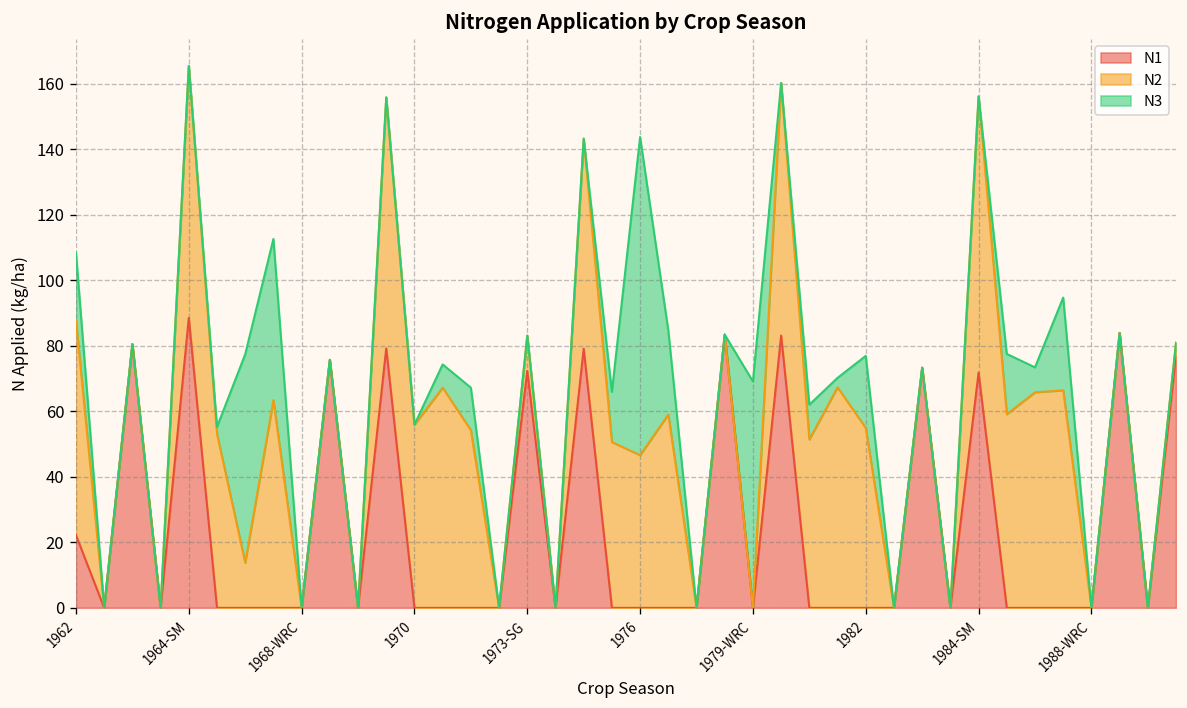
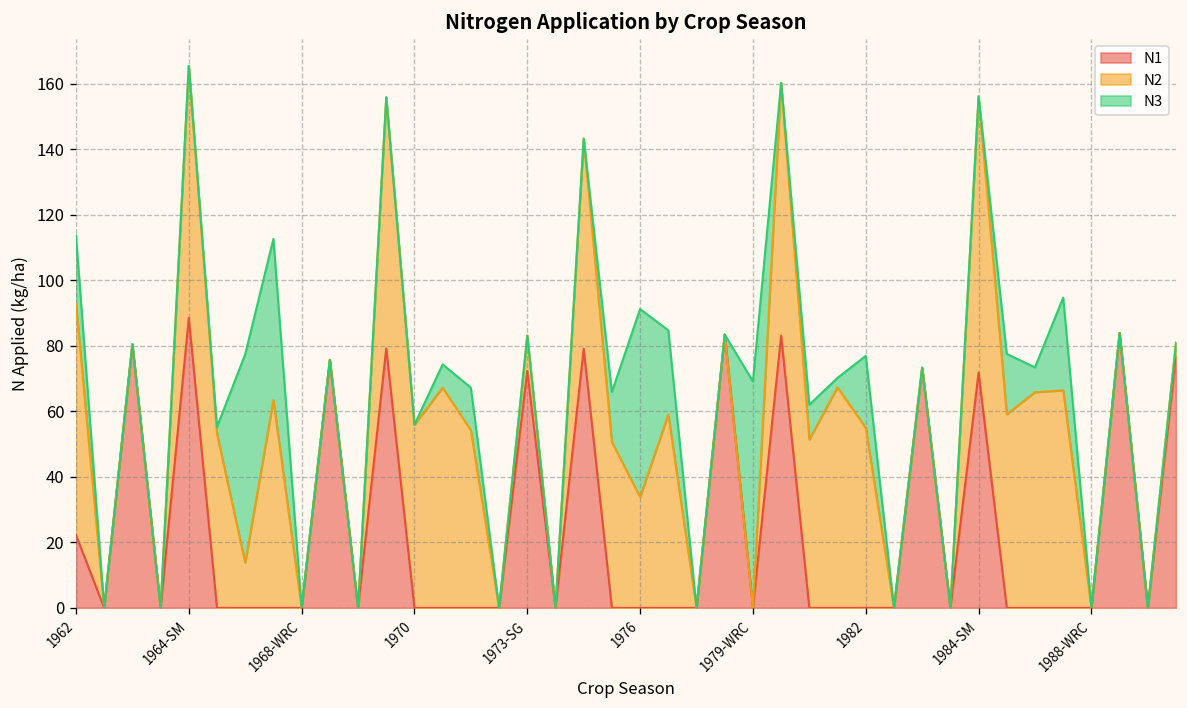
  {
    "N1": {
      "1962": 22,
      "1964-SM": 89,
      "1970": 0,
      "1973-SG": 72,
      "1976": 0,
      "1982": 0,
      "1984-SM": 72
    },
    "N2": {
-     "1962": 66,
-     "1976": 47,
+     "1962": 71,
+     "1976": 34,
      "1982": 55
    },
    "N3": {
      "1962": 21,
-     "1976": 97,
+     "1976": 57,
      "1979-WRC": 69,
      "1982": 22
    }
  }
